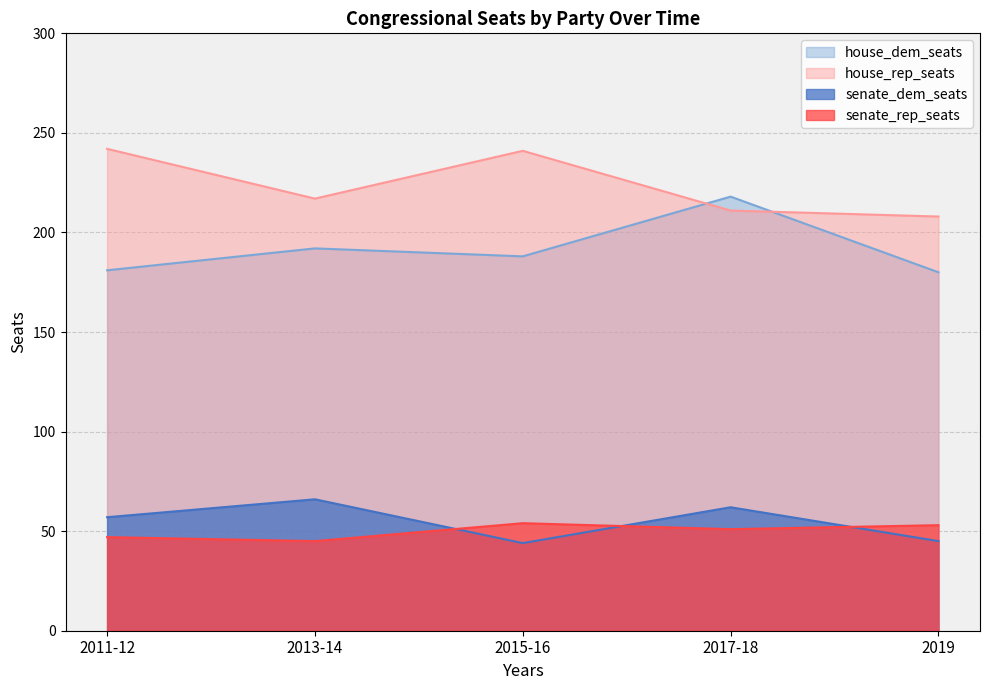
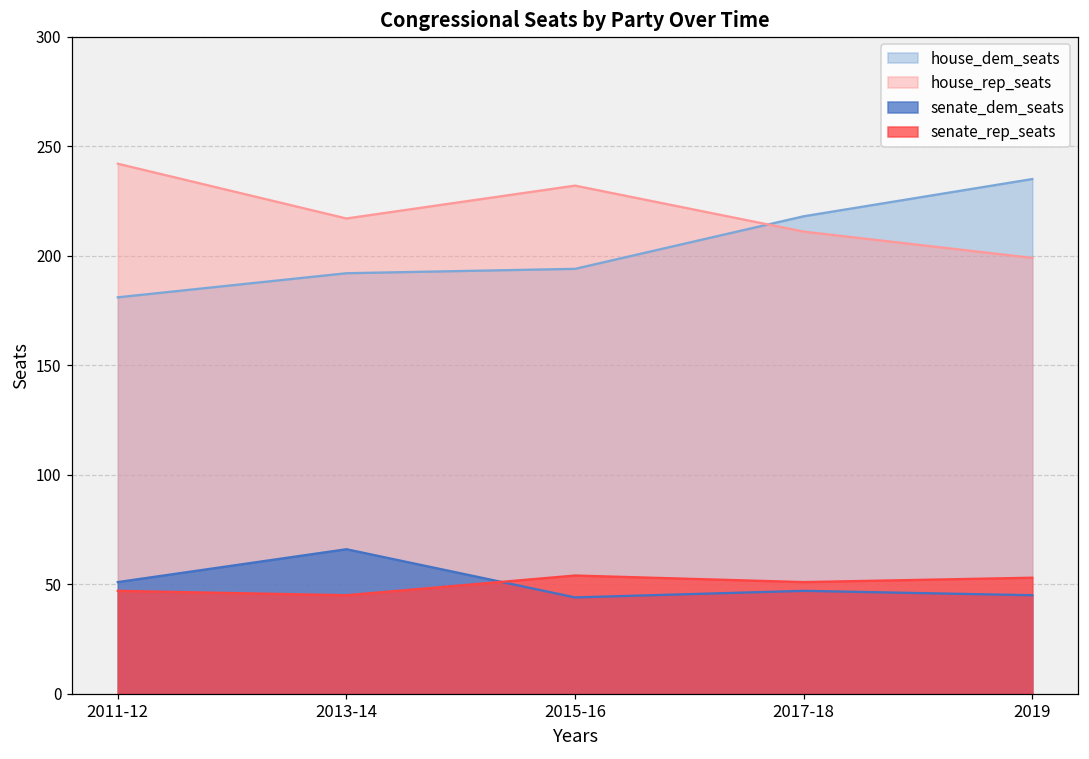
  {
    "house_dem_seats": {
      "2011-12": 181,
      "2013-14": 192,
-     "2015-16": 188,
+     "2015-16": 194,
      "2017-18": 218,
-     "2019": 180
+     "2019": 235
    },
    "house_rep_seats": {
      "2011-12": 242,
      "2013-14": 217,
-     "2015-16": 241,
+     "2015-16": 232,
      "2017-18": 211,
-     "2019": 208
+     "2019": 199
    },
    "senate_dem_seats": {
-     "2011-12": 57,
+     "2011-12": 51,
      "2013-14": 66,
      "2015-16": 44,
-     "2017-18": 62,
+     "2017-18": 47,
      "2019": 45
    },
    "senate_rep_seats": {
      "2011-12": 47,
      "2013-14": 45,
      "2015-16": 54,
      "2017-18": 51,
      "2019": 53
    }
  }
